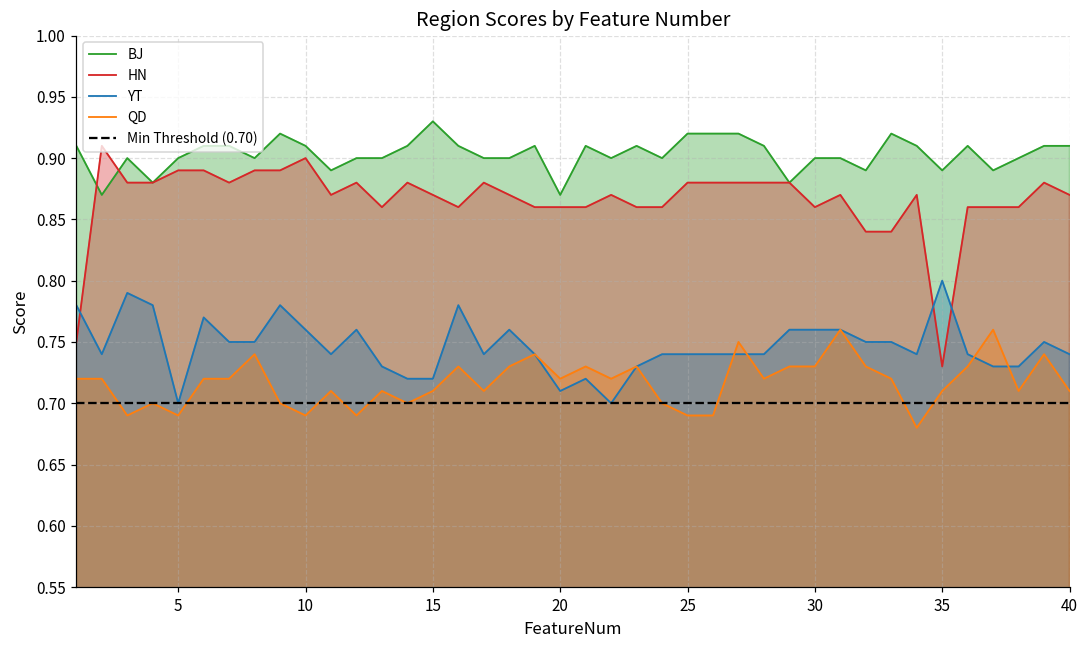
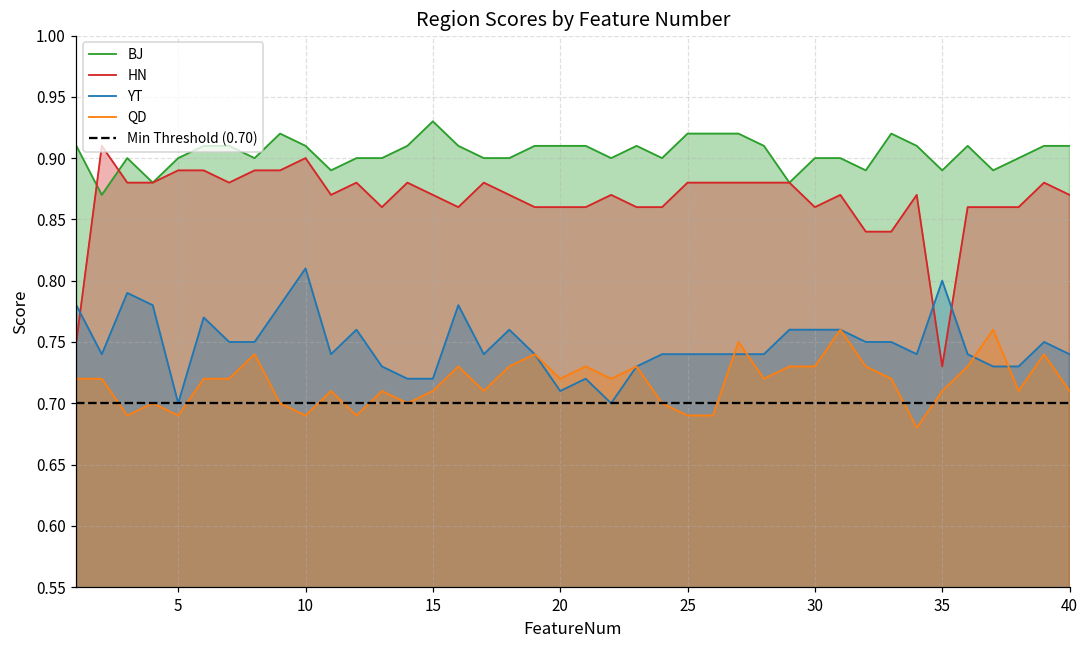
  {
    "BJ": {
      "5": 0.90,
      "10": 0.91,
      "15": 0.93,
-     "20": 0.87,
+     "20": 0.91,
      "25": 0.92,
      "30": 0.90,
      "35": 0.89,
      "40": 0.91
    },
    "HN": {
      "5": 0.89,
      "10": 0.90,
      "15": 0.87,
      "20": 0.86,
      "25": 0.88,
      "30": 0.86,
      "35": 0.73,
      "40": 0.87
    },
    "YT": {
      "5": 0.70,
-     "10": 0.76,
+     "10": 0.81,
      "15": 0.72,
      "20": 0.71,
      "25": 0.74,
      "30": 0.76,
      "35": 0.80,
      "40": 0.74
    },
    "QD": {
      "5": 0.69,
      "10": 0.69,
      "15": 0.71,
      "20": 0.72,
      "25": 0.69,
      "30": 0.73,
      "35": 0.71,
      "40": 0.71
    }
  }
